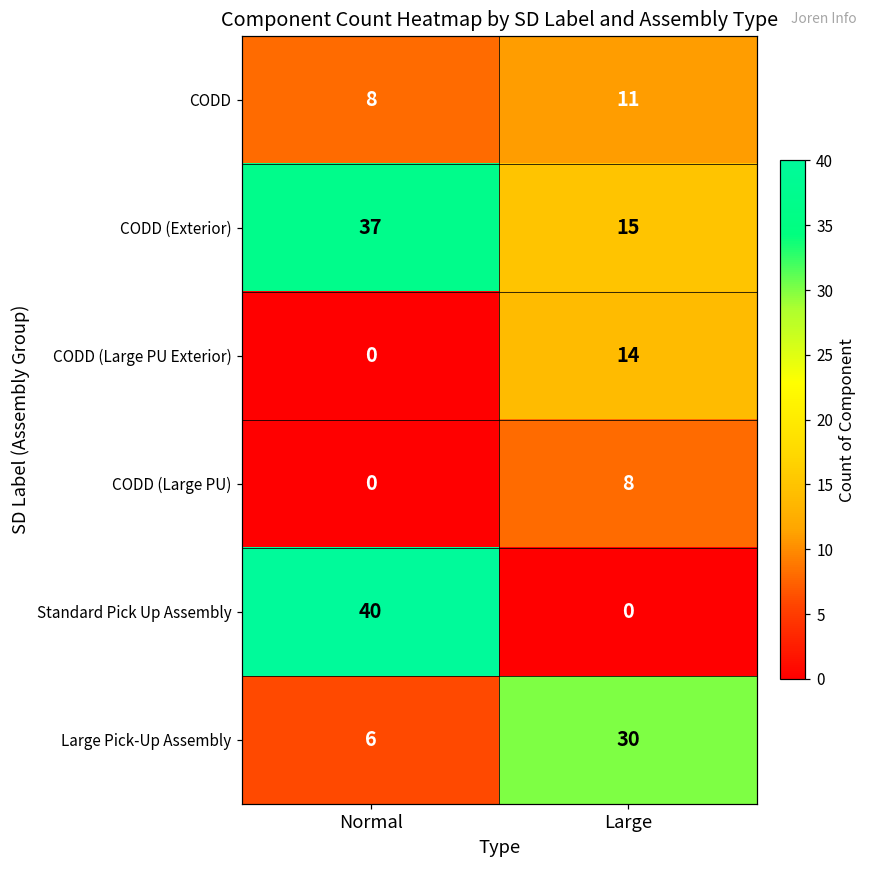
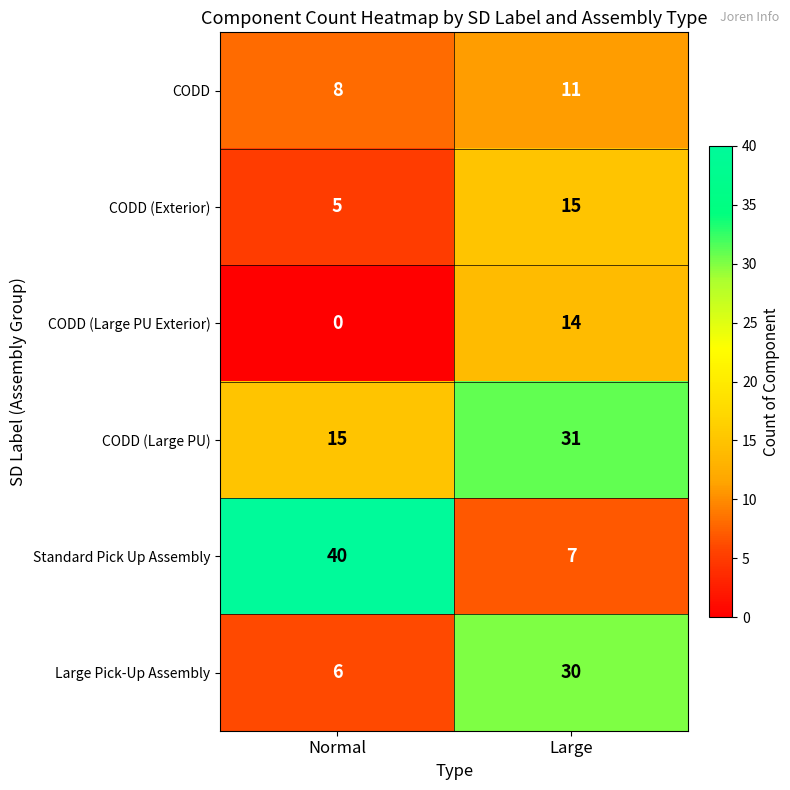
  {
    "CODD": {
      "Normal": 8,
      "Large": 11
    },
    "CODD (Exterior)": {
-     "Normal": 37,
+     "Normal": 5,
      "Large": 15
    },
    "CODD (Large PU Exterior)": {
      "Normal": 0,
      "Large": 14
    },
    "CODD (Large PU)": {
-     "Normal": 0,
-     "Large": 8
+     "Normal": 15,
+     "Large": 31
    },
    "Standard Pick Up Assembly": {
      "Normal": 40,
-     "Large": 0
+     "Large": 7
    },
    "Large Pick-Up Assembly": {
      "Normal": 6,
      "Large": 30
    }
  }
